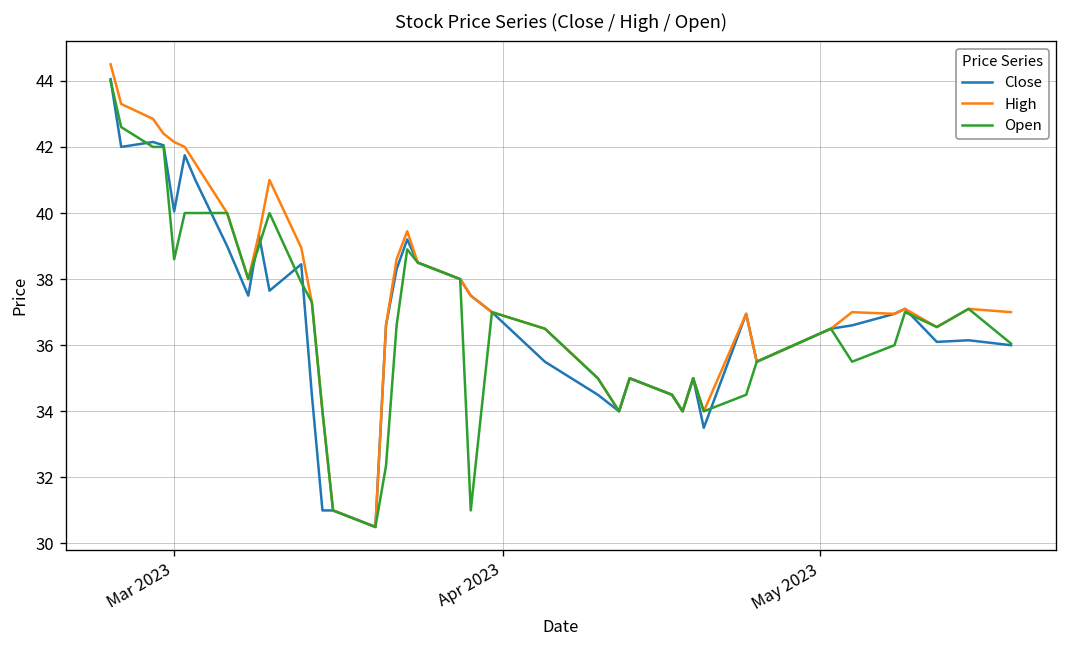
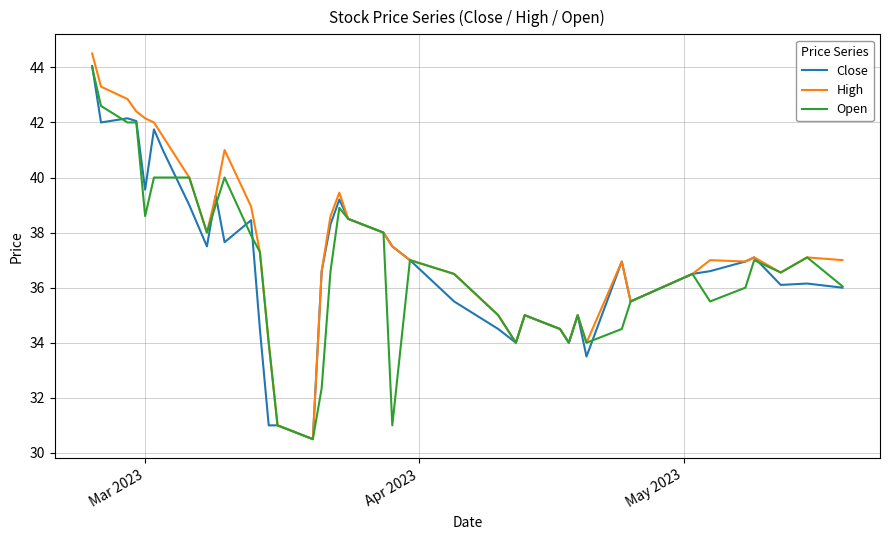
  {
    "Close": {
-     "Mar 2023": 40.1
+     "Mar 2023": 39.6
    },
    "High": {
      "Mar 2023": 42.2
    },
    "Open": {
      "Mar 2023": 38.6
    }
  }
